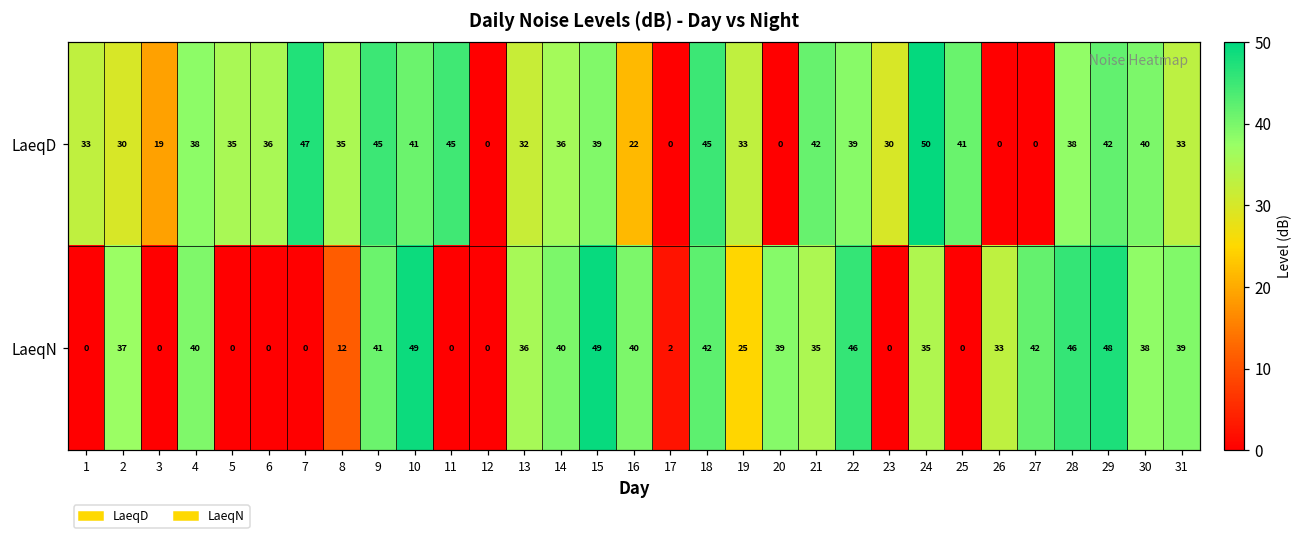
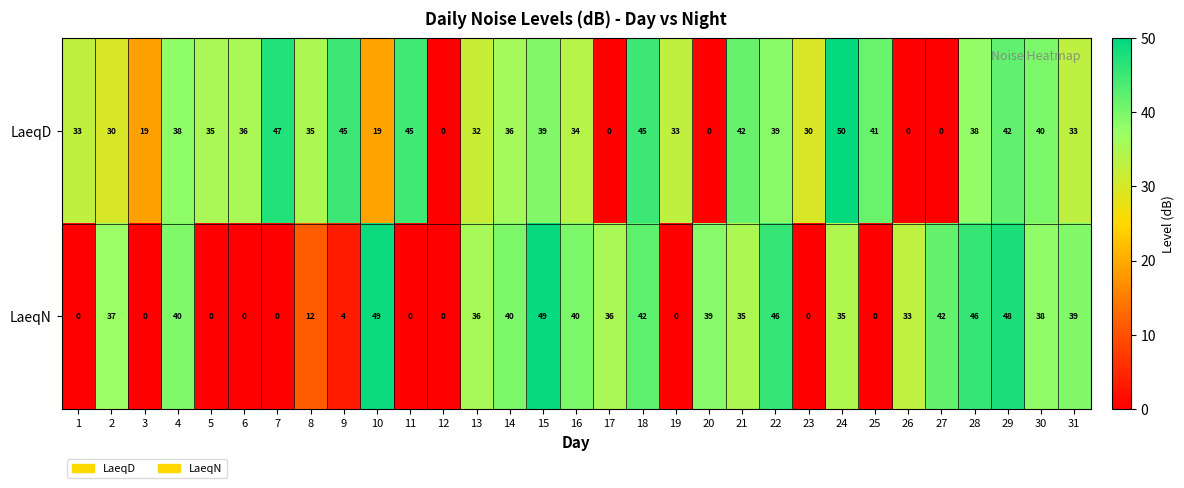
  {
    "LaeqD": {
      "1": 33,
      "2": 30,
      "3": 19,
      "4": 38,
      "5": 35,
      "6": 36,
      "7": 47,
      "8": 35,
      "9": 45,
-     "10": 41,
+     "10": 19,
      "11": 45,
      "12": 0,
      "13": 32,
      "14": 36,
      "15": 39,
-     "16": 22,
+     "16": 34,
      "17": 0,
      "18": 45,
      "19": 33,
      "20": 0,
      "21": 42,
      "22": 39,
      "23": 30,
      "24": 50,
      "25": 41,
      "26": 0,
      "27": 0,
      "28": 38,
      "29": 42,
      "31": 33
    },
    "LaeqN": {
      "1": 0,
      "2": 37,
      "3": 0,
      "4": 40,
      "5": 0,
      "6": 0,
      "7": 0,
      "8": 12,
-     "9": 41,
+     "9": 4,
      "10": 49,
      "11": 0,
      "12": 0,
      "13": 36,
      "14": 40,
      "15": 49,
      "16": 40,
-     "17": 2,
+     "17": 36,
      "18": 42,
-     "19": 25,
+     "19": 0,
      "20": 39,
      "21": 35,
      "22": 46,
      "23": 0,
      "24": 35,
      "25": 0,
      "26": 33,
      "27": 42,
      "28": 46,
      "29": 48,
      "30": 38,
      "31": 39
    }
  }
